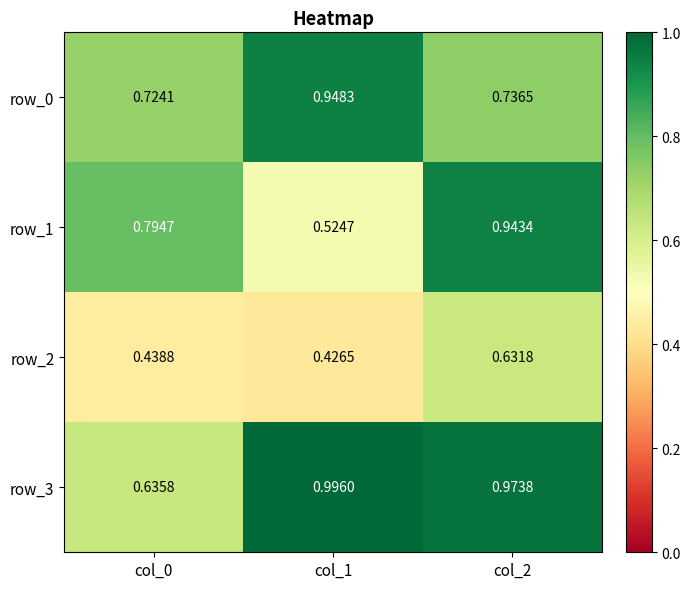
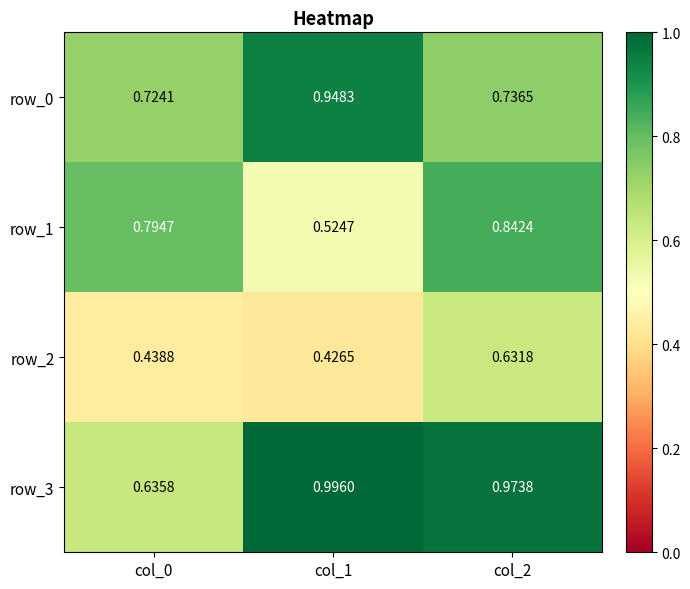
  {
    "row_0": {
      "col_0": 0.7241,
      "col_1": 0.9483,
      "col_2": 0.7365
    },
    "row_1": {
      "col_0": 0.7947,
      "col_1": 0.5247,
-     "col_2": 0.9434
+     "col_2": 0.8424
    },
    "row_2": {
      "col_0": 0.4388,
      "col_1": 0.4265,
      "col_2": 0.6318
    },
    "row_3": {
      "col_0": 0.6358,
      "col_1": 0.9960,
      "col_2": 0.9738
    }
  }
